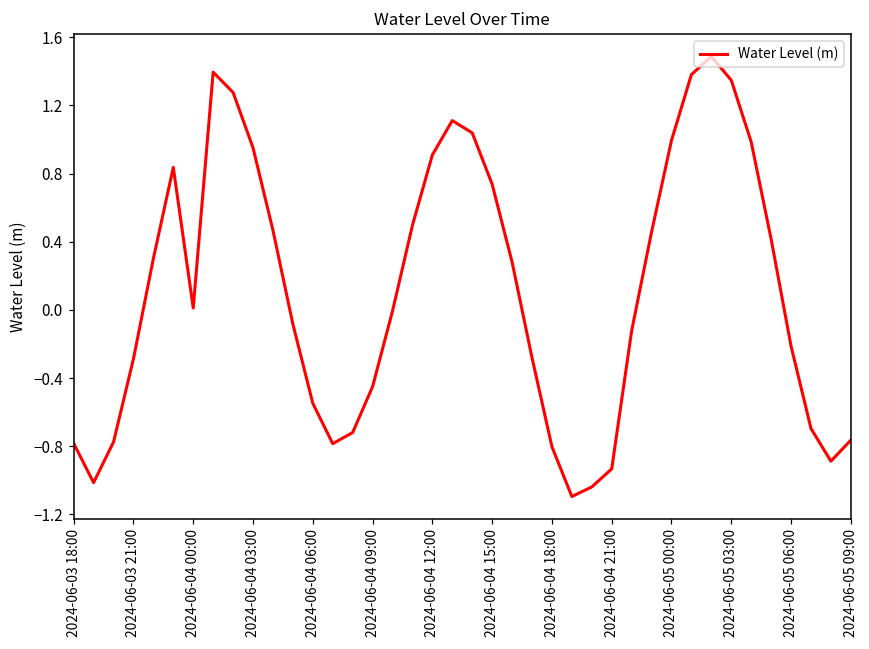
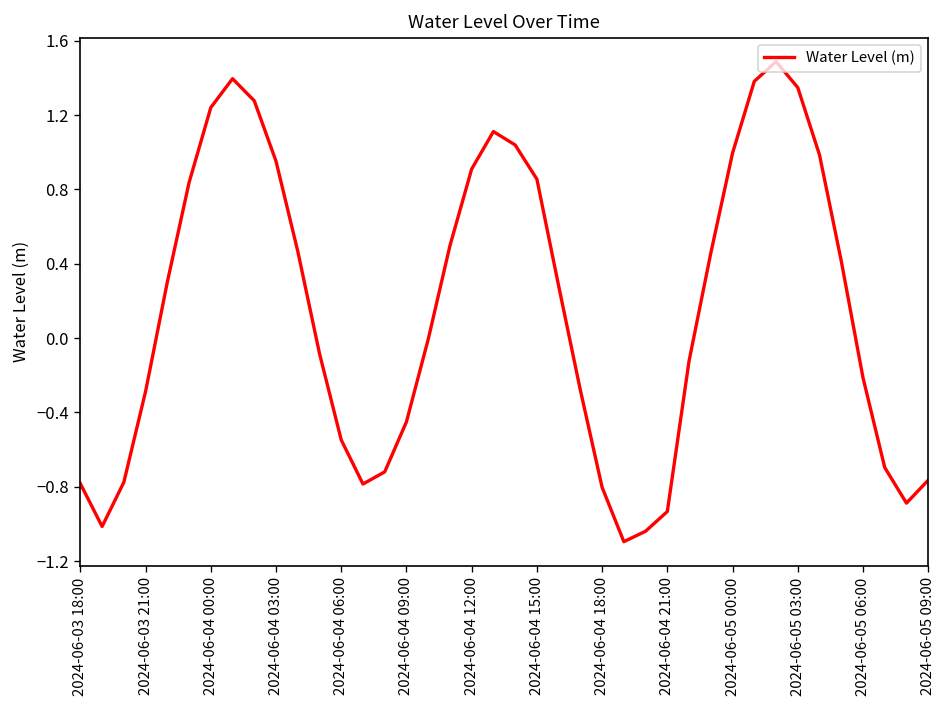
  {
    "2024-06-03 18:00": -0.78,
    "2024-06-03 21:00": -0.29,
-   "2024-06-04 00:00": 0.01,
+   "2024-06-04 00:00": 1.24,
    "2024-06-04 03:00": 0.95,
    "2024-06-04 06:00": -0.55,
    "2024-06-04 09:00": -0.45,
    "2024-06-04 12:00": 0.91,
-   "2024-06-04 15:00": 0.74,
+   "2024-06-04 15:00": 0.86,
    "2024-06-04 18:00": -0.80,
    "2024-06-04 21:00": -0.93,
    "2024-06-05 00:00": 1.00,
    "2024-06-05 03:00": 1.35,
    "2024-06-05 06:00": -0.21,
    "2024-06-05 09:00": -0.76
  }
